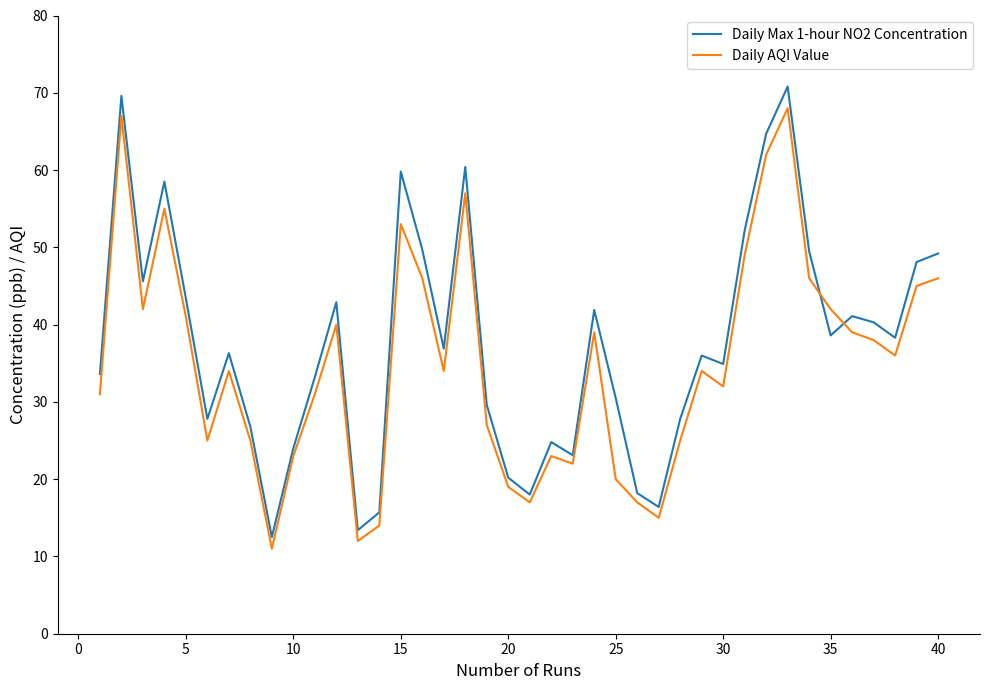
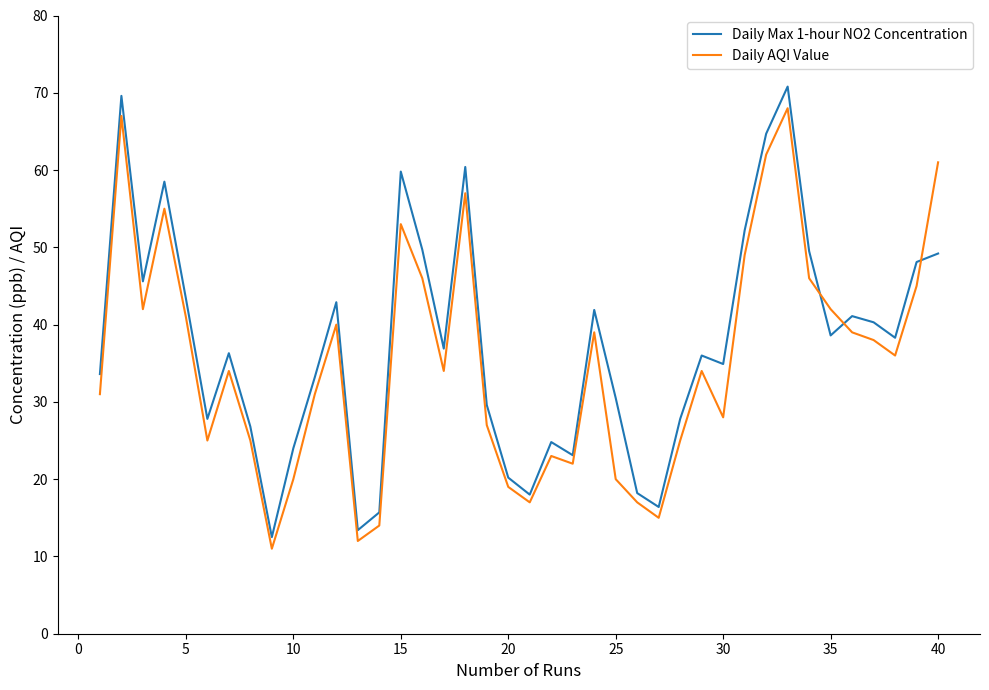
  {
    "Daily Max 1-hour NO2 Concentration": {
      "5": 43,
      "10": 24,
      "15": 60,
      "20": 20,
      "25": 31,
      "30": 35,
      "35": 39,
      "40": 49
    },
    "Daily AQI Value": {
      "5": 41,
-     "10": 23,
+     "10": 20,
      "15": 53,
      "20": 19,
      "25": 20,
-     "30": 32,
+     "30": 28,
      "35": 42,
-     "40": 46
+     "40": 61
    }
  }
